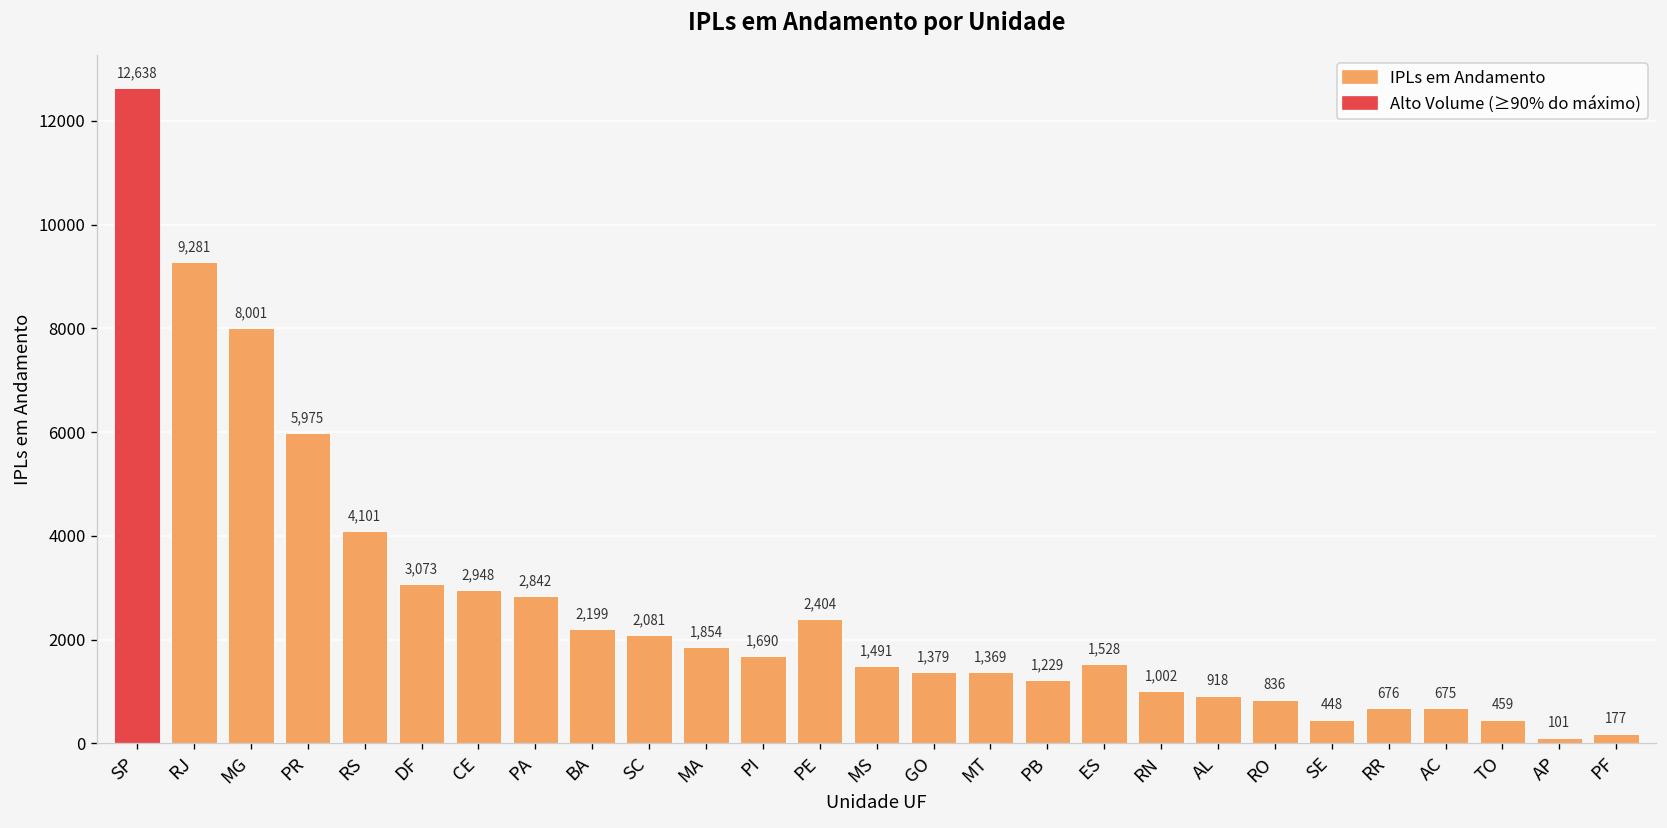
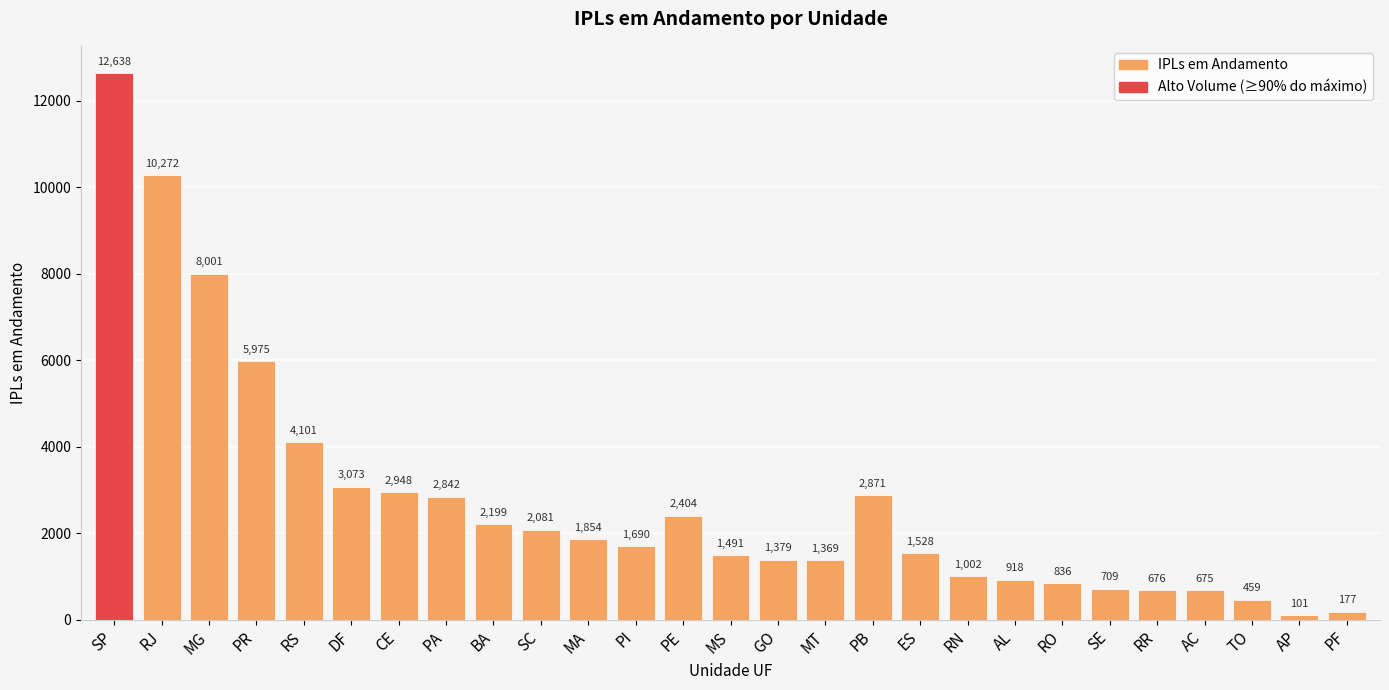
  {
    "SP": "12,638",
-   "RJ": "9,281",
+   "RJ": "10,272",
    "MG": "8,001",
    "PR": "5,975",
    "RS": "4,101",
    "DF": "3,073",
    "CE": "2,948",
    "PA": "2,842",
    "BA": "2,199",
    "SC": "2,081",
    "MA": "1,854",
    "PI": "1,690",
    "PE": "2,404",
    "MS": "1,491",
    "GO": "1,379",
    "MT": "1,369",
-   "PB": "1,229",
+   "PB": "2,871",
    "ES": "1,528",
    "RN": "1,002",
    "AL": "918",
    "RO": "836",
-   "SE": "448",
+   "SE": "709",
    "RR": "676",
    "AC": "675",
    "TO": "459",
    "AP": "101",
    "PF": "177"
  }
